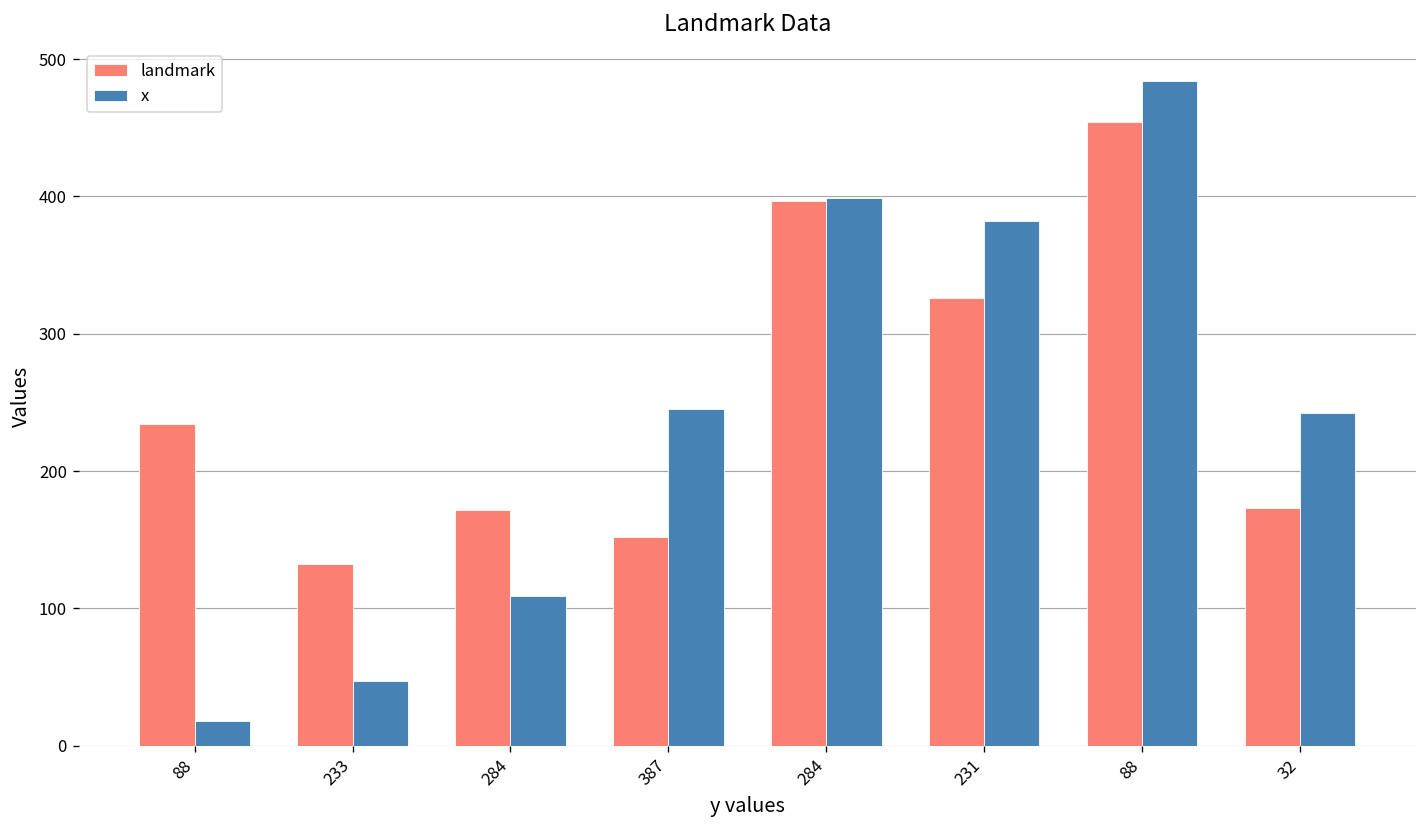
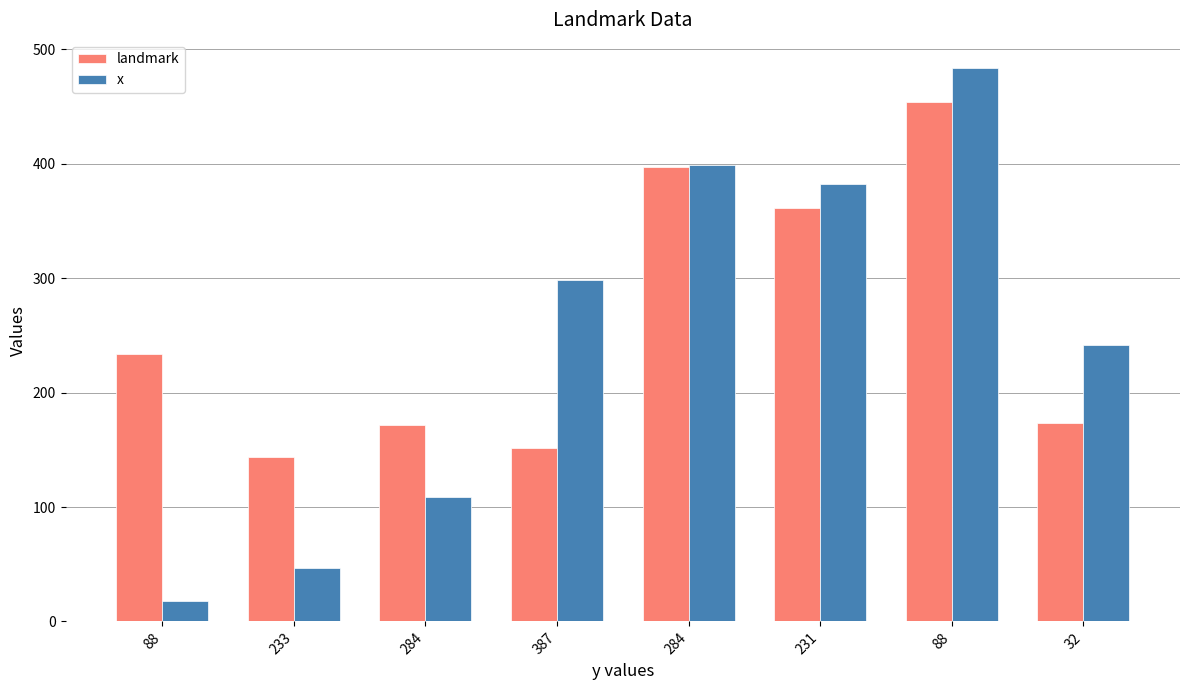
  {
    "landmark": {
-     "233": 132,
+     "233": 144,
      "387": 152,
-     "231": 326,
+     "231": 361,
      "32": 173
    },
    "x": {
      "233": 47,
-     "387": 245,
+     "387": 298,
      "231": 382,
      "32": 242
    }
  }
